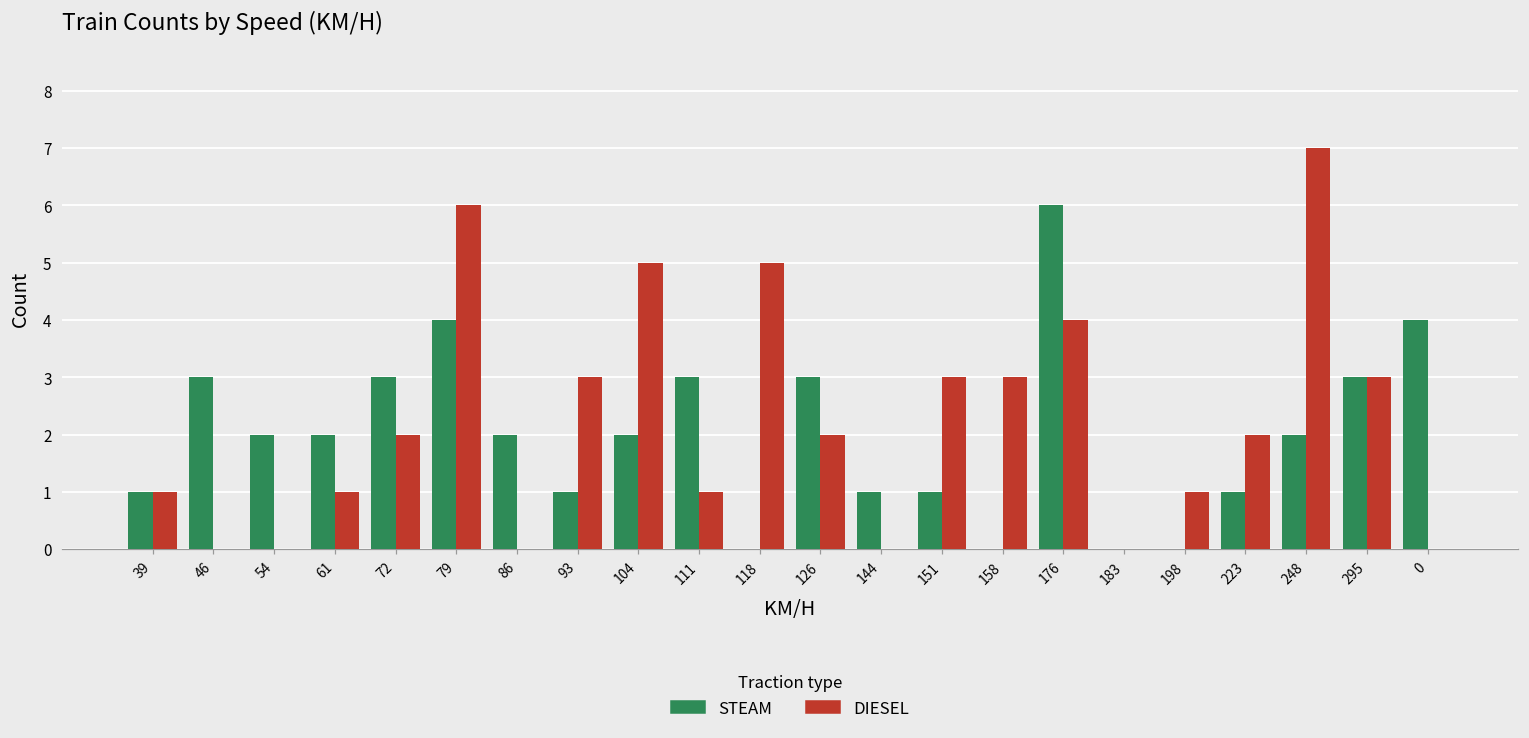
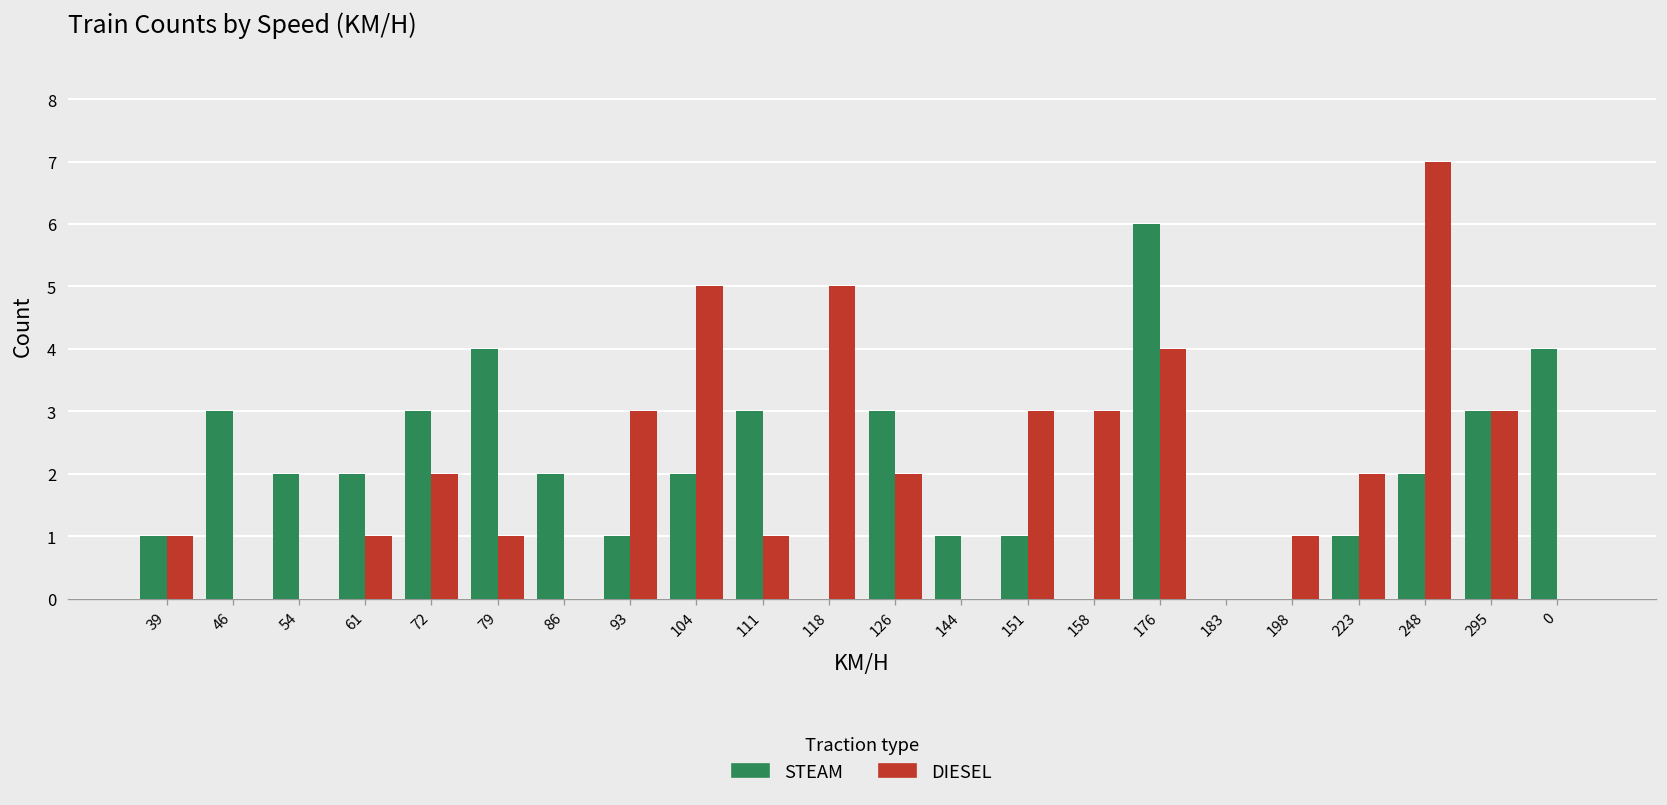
  {
    "STEAM": {
      "39": 1,
      "46": 3,
      "54": 2,
      "61": 2,
      "72": 3,
      "79": 4,
      "86": 2,
      "93": 1,
      "104": 2,
      "111": 3,
      "118": 0,
      "126": 3,
      "144": 1,
      "151": 1,
      "158": 0,
      "176": 6,
      "183": 0,
      "198": 0,
      "223": 1,
      "248": 2,
      "295": 3,
      "0": 4
    },
    "DIESEL": {
      "39": 1,
      "46": 0,
      "54": 0,
      "61": 1,
      "72": 2,
-     "79": 6,
+     "79": 1,
      "86": 0,
      "93": 3,
      "104": 5,
      "111": 1,
      "118": 5,
      "126": 2,
      "144": 0,
      "151": 3,
      "158": 3,
      "176": 4,
      "183": 0,
      "198": 1,
      "223": 2,
      "248": 7,
      "295": 3,
      "0": 0
    }
  }
